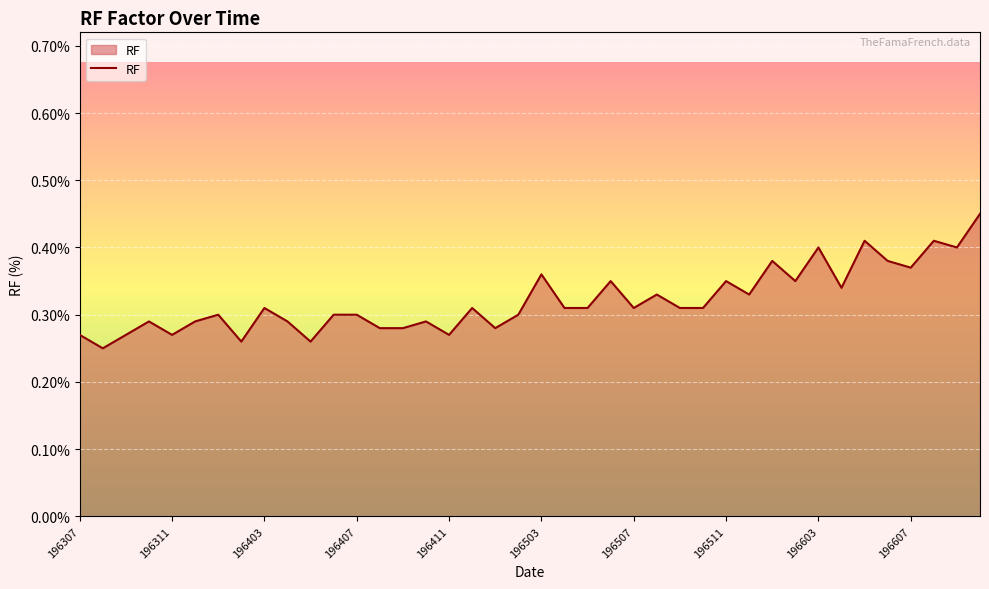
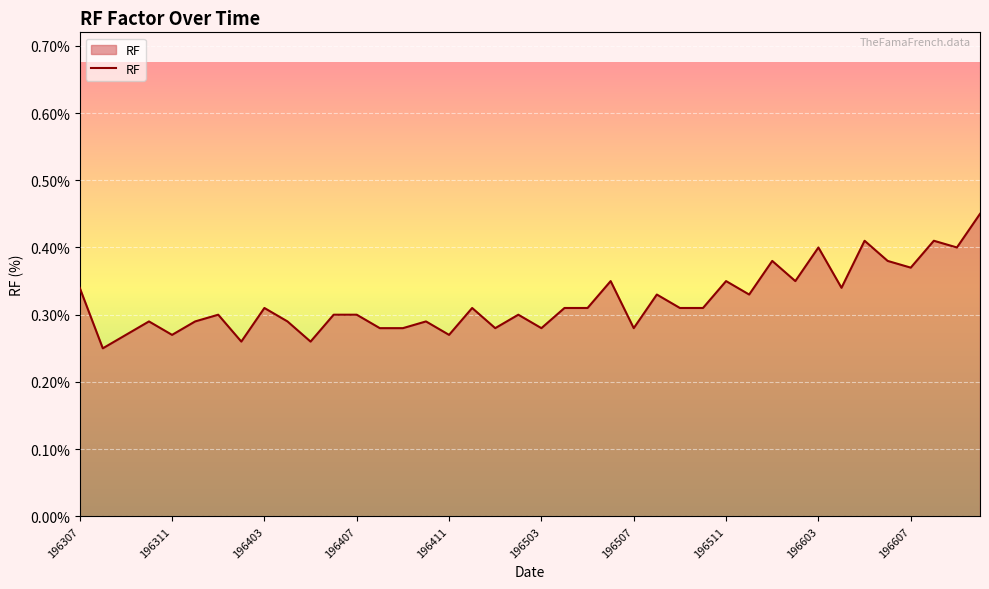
  {
-   "196307": "0.27%",
+   "196307": "0.34%",
    "196311": "0.27%",
    "196403": "0.31%",
    "196407": "0.30%",
    "196411": "0.27%",
-   "196503": "0.36%",
-   "196507": "0.31%",
+   "196503": "0.28%",
+   "196507": "0.28%",
    "196511": "0.35%",
    "196603": "0.40%",
    "196607": "0.37%"
  }
